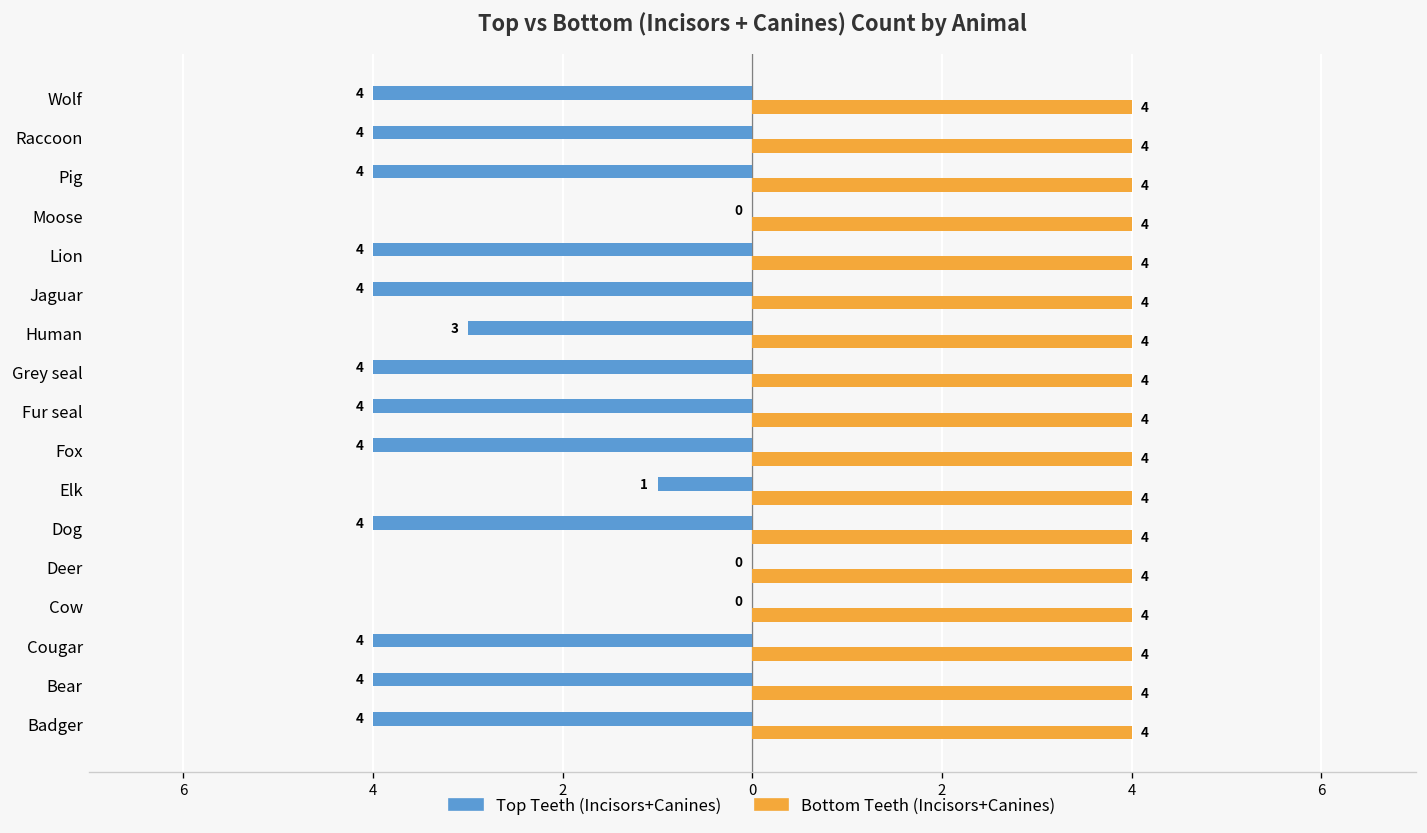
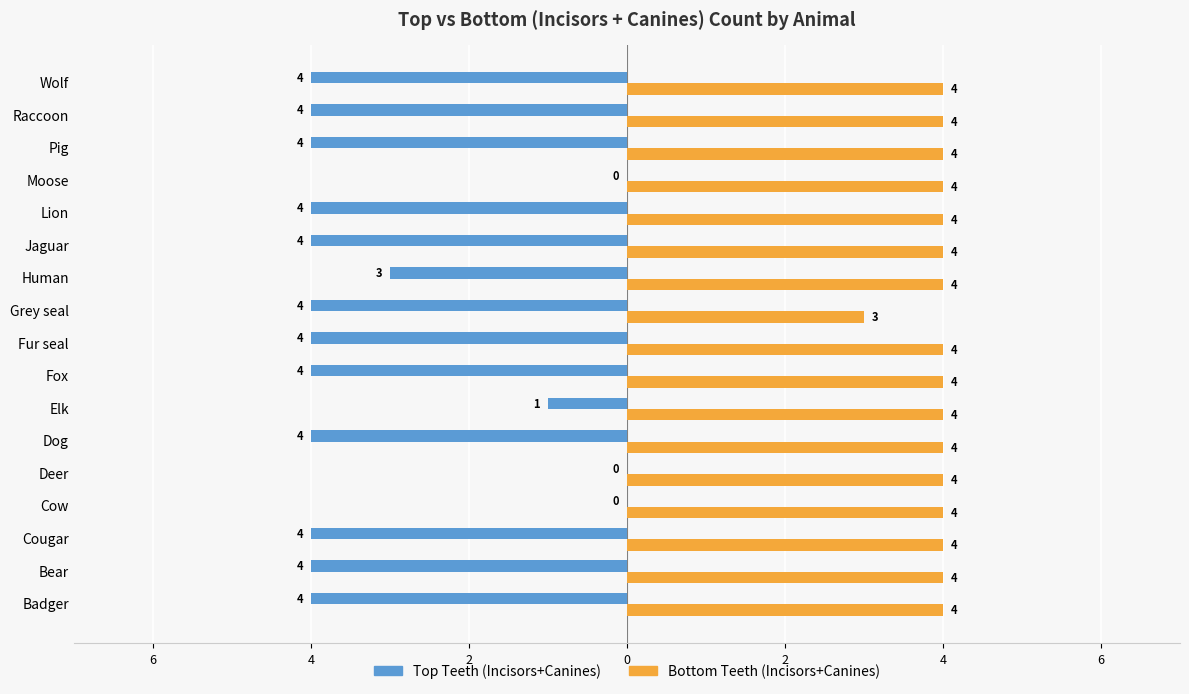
  {
    "Top Teeth (Incisors+Canines)": {
      "Moose": 0,
      "Deer": 0,
      "Cow": 0
    },
    "Bottom Teeth (Incisors+Canines)": {
      "Wolf": 4,
      "Raccoon": 4,
      "Pig": 4,
      "Moose": 4,
      "Lion": 4,
      "Jaguar": 4,
      "Human": 4,
-     "Grey seal": 4,
+     "Grey seal": 3,
      "Fur seal": 4,
      "Fox": 4,
      "Elk": 4,
      "Dog": 4,
      "Deer": 4,
      "Cow": 4,
      "Cougar": 4,
      "Bear": 4,
      "Badger": 4
    }
  }
